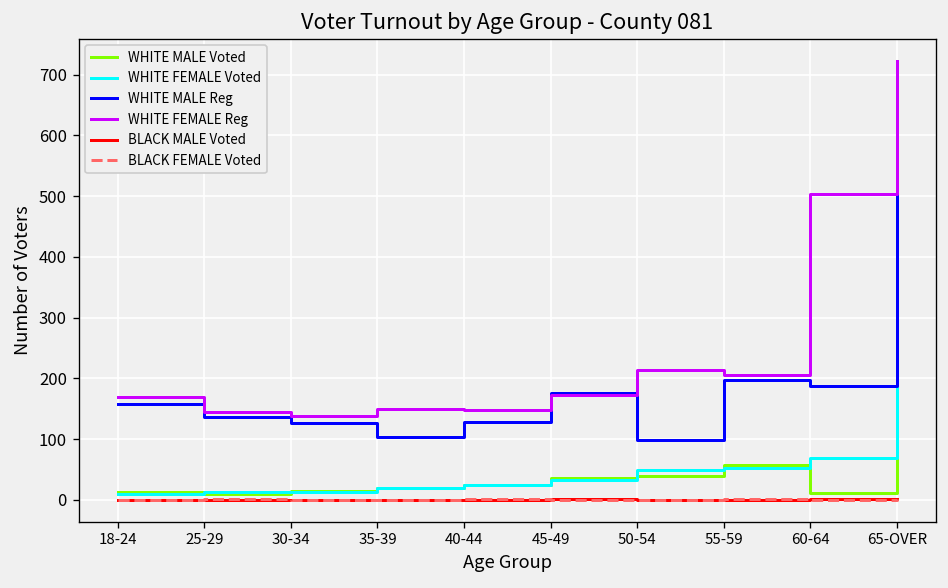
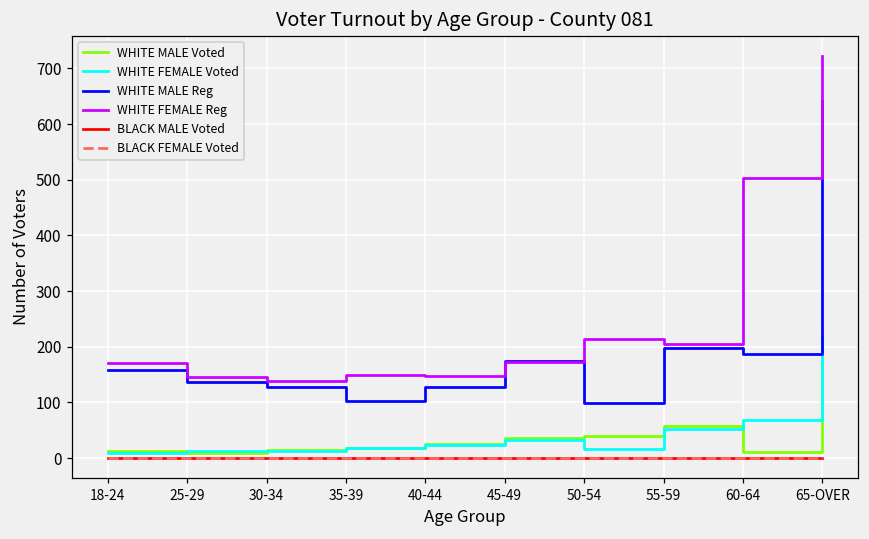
  {
    "WHITE MALE Voted": {
      "50-54": 40,
      "60-64": 10,
      "65-OVER": 220
    },
    "WHITE FEMALE Voted": {
-     "50-54": 50,
+     "50-54": 20,
      "60-64": 70,
      "65-OVER": 220
    },
    "WHITE MALE Reg": {
      "18-24": 160,
      "25-29": 140,
      "30-34": 130,
      "35-39": 100,
      "40-44": 130,
      "50-54": 100,
      "55-59": 200,
      "60-64": 190,
      "65-OVER": 640
    },
    "WHITE FEMALE Reg": {
      "18-24": 170,
      "25-29": 150,
      "30-34": 140,
      "35-39": 150,
      "40-44": 150,
      "50-54": 210,
      "55-59": 210,
      "60-64": 500,
      "65-OVER": 720
    }
  }
